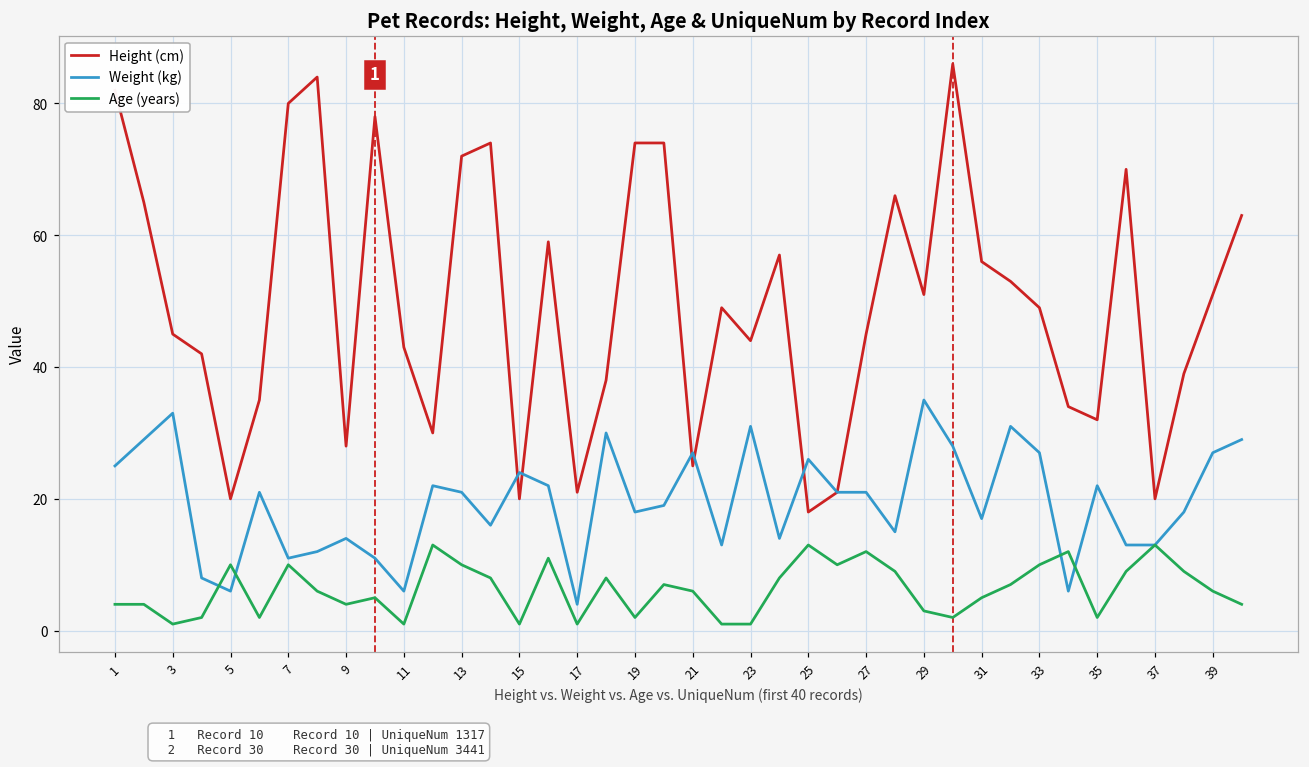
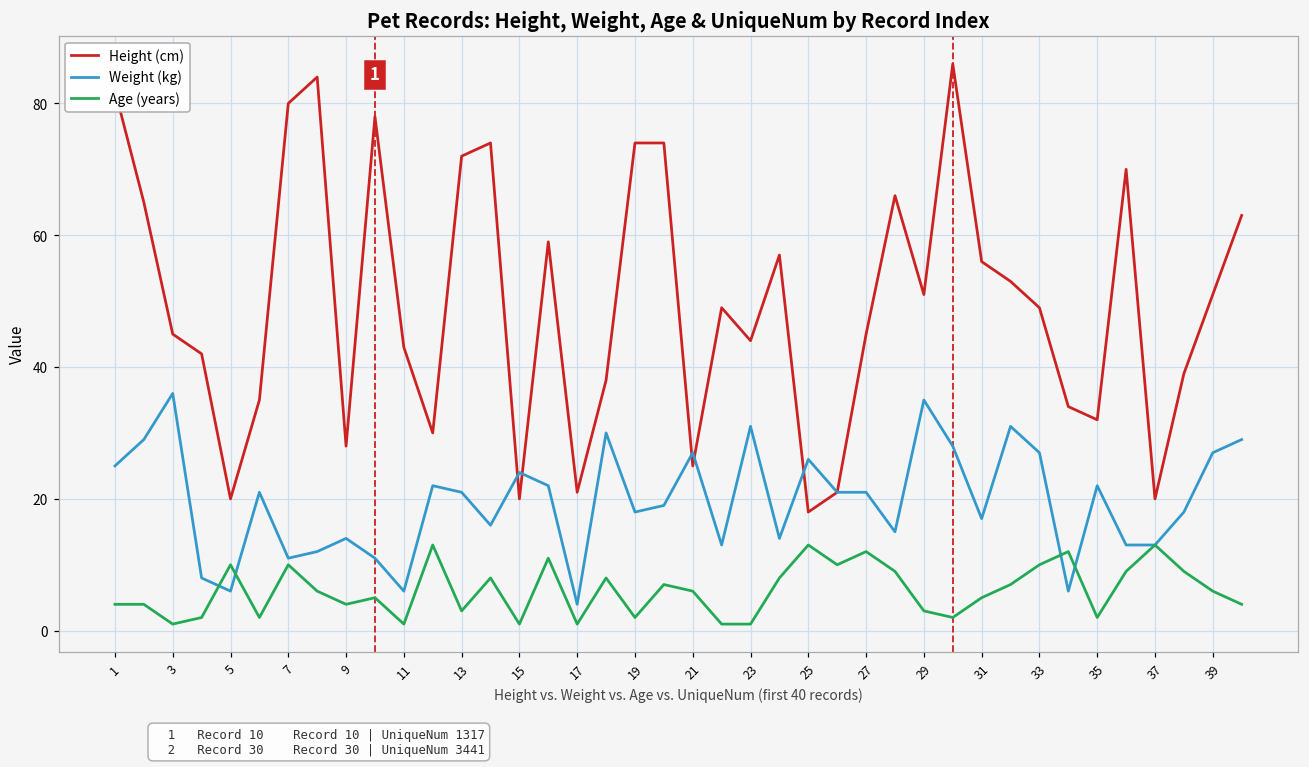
  {
    "Height (cm)": {
      "3": 45,
      "5": 20,
      "7": 80,
      "9": 28,
      "11": 43,
      "13": 72,
      "15": 20,
      "17": 21,
      "19": 74,
      "21": 25,
      "23": 44,
      "25": 18,
      "27": 45,
      "29": 51,
      "31": 56,
      "33": 49,
      "35": 32,
      "37": 20,
      "39": 51
    },
    "Weight (kg)": {
      "1": 25,
-     "3": 33,
+     "3": 36,
      "5": 6,
      "7": 11,
      "9": 14,
      "11": 6,
      "13": 21,
      "15": 24,
      "17": 4,
      "19": 18,
      "21": 27,
      "23": 31,
      "25": 26,
      "27": 21,
      "29": 35,
      "31": 17,
      "33": 27,
      "35": 22,
      "39": 27
    },
    "Age (years)": {
      "1": 4,
      "3": 1,
      "5": 10,
      "7": 10,
      "9": 4,
      "11": 1,
-     "13": 10,
+     "13": 3,
      "15": 1,
      "17": 1,
      "19": 2,
      "21": 6,
      "23": 1,
      "25": 13,
      "27": 12,
      "29": 3,
      "31": 5,
      "33": 10,
      "35": 2,
      "39": 6
    }
  }
